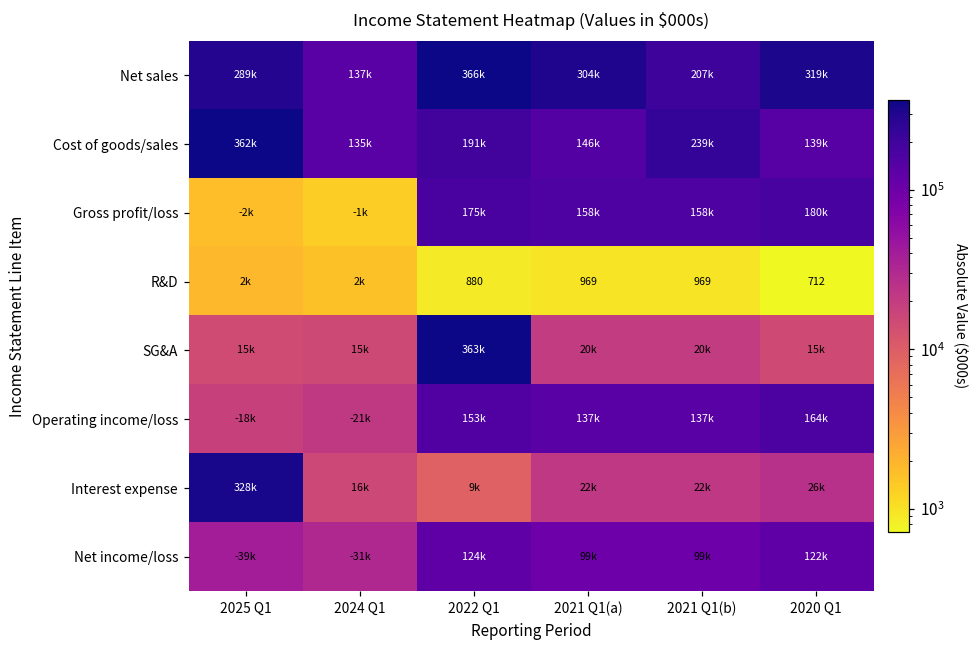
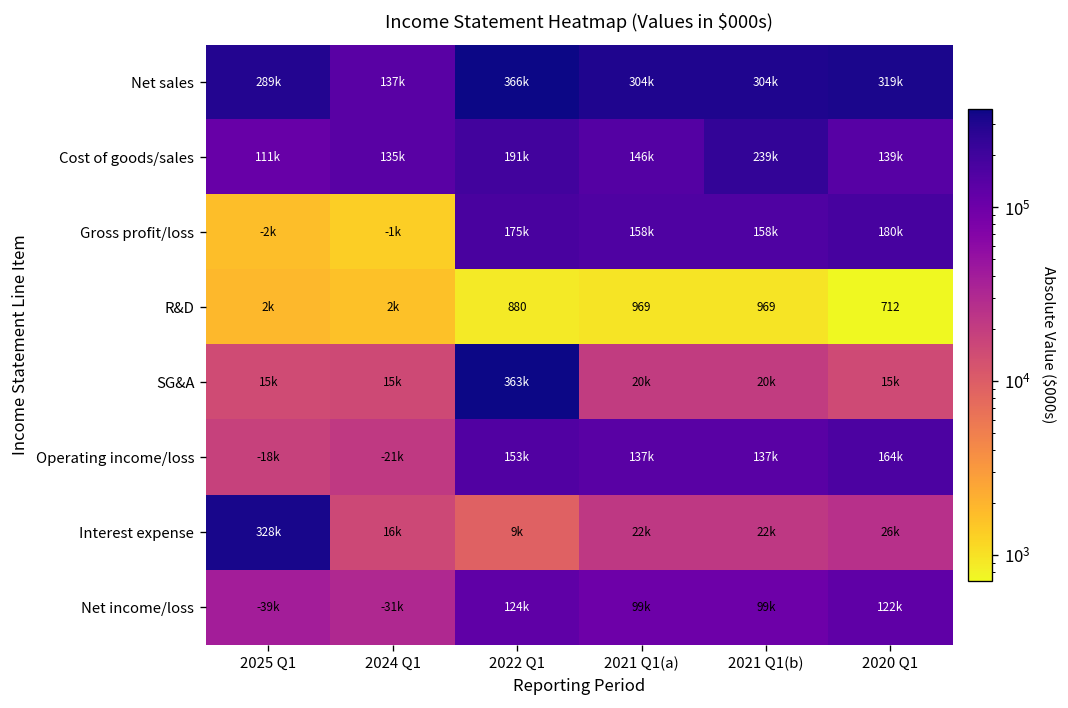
  {
    "Net sales": {
      "2025 Q1": "289k",
      "2024 Q1": "137k",
      "2022 Q1": "366k",
      "2021 Q1(a)": "304k",
-     "2021 Q1(b)": "207k",
+     "2021 Q1(b)": "304k",
      "2020 Q1": "319k"
    },
    "Cost of goods/sales": {
-     "2025 Q1": "362k",
+     "2025 Q1": "111k",
      "2024 Q1": "135k",
      "2022 Q1": "191k",
      "2021 Q1(a)": "146k",
      "2021 Q1(b)": "239k",
      "2020 Q1": "139k"
    },
    "Gross profit/loss": {
      "2025 Q1": "-2k",
      "2024 Q1": "-1k",
      "2022 Q1": "175k",
      "2021 Q1(a)": "158k",
      "2021 Q1(b)": "158k",
      "2020 Q1": "180k"
    },
    "R&D": {
      "2025 Q1": "2k",
      "2024 Q1": "2k",
      "2022 Q1": "880",
      "2021 Q1(a)": "969",
      "2021 Q1(b)": "969",
      "2020 Q1": "712"
    },
    "SG&A": {
      "2025 Q1": "15k",
      "2024 Q1": "15k",
      "2022 Q1": "363k",
      "2021 Q1(a)": "20k",
      "2021 Q1(b)": "20k",
      "2020 Q1": "15k"
    },
    "Operating income/loss": {
      "2025 Q1": "-18k",
      "2024 Q1": "-21k",
      "2022 Q1": "153k",
      "2021 Q1(a)": "137k",
      "2021 Q1(b)": "137k",
      "2020 Q1": "164k"
    },
    "Interest expense": {
      "2025 Q1": "328k",
      "2024 Q1": "16k",
      "2022 Q1": "9k",
      "2021 Q1(a)": "22k",
      "2021 Q1(b)": "22k",
      "2020 Q1": "26k"
    },
    "Net income/loss": {
      "2025 Q1": "-39k",
      "2024 Q1": "-31k",
      "2022 Q1": "124k",
      "2021 Q1(a)": "99k",
      "2021 Q1(b)": "99k",
      "2020 Q1": "122k"
    }
  }
